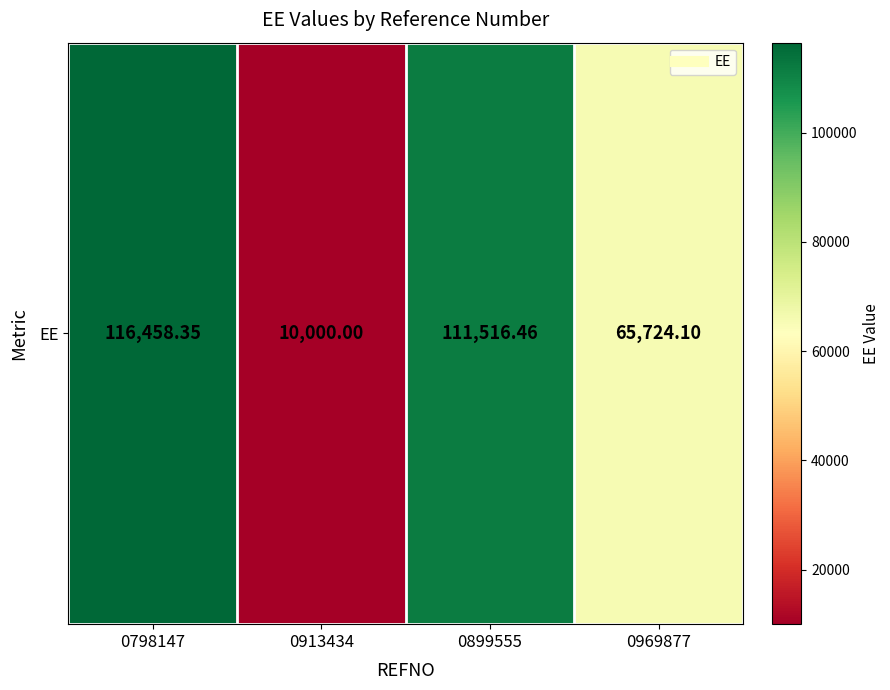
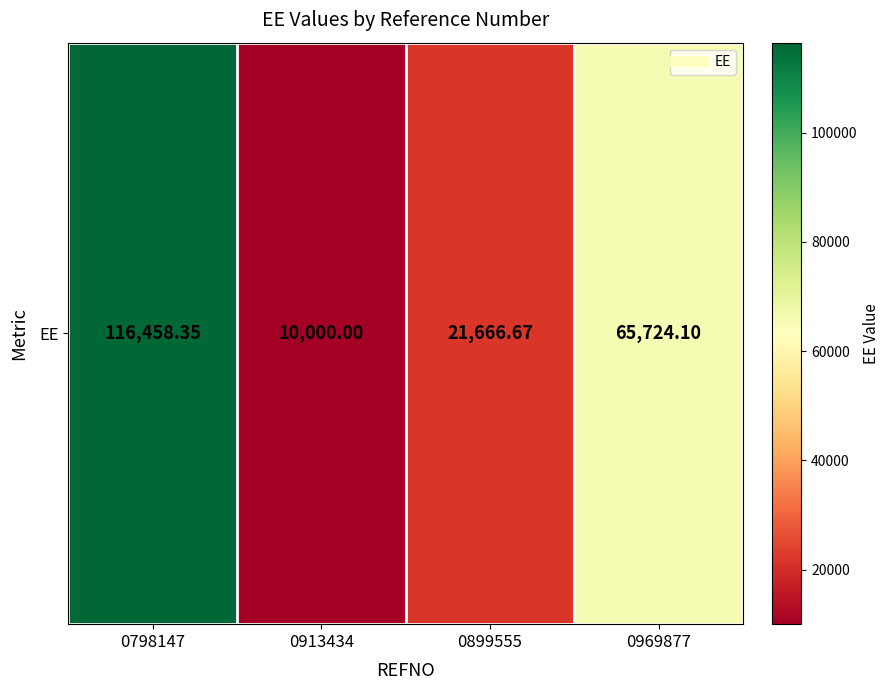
  {
    "EE": {
      "0798147": "116,458.35",
      "0913434": "10,000.00",
-     "0899555": "111,516.46",
+     "0899555": "21,666.67",
      "0969877": "65,724.10"
    }
  }
